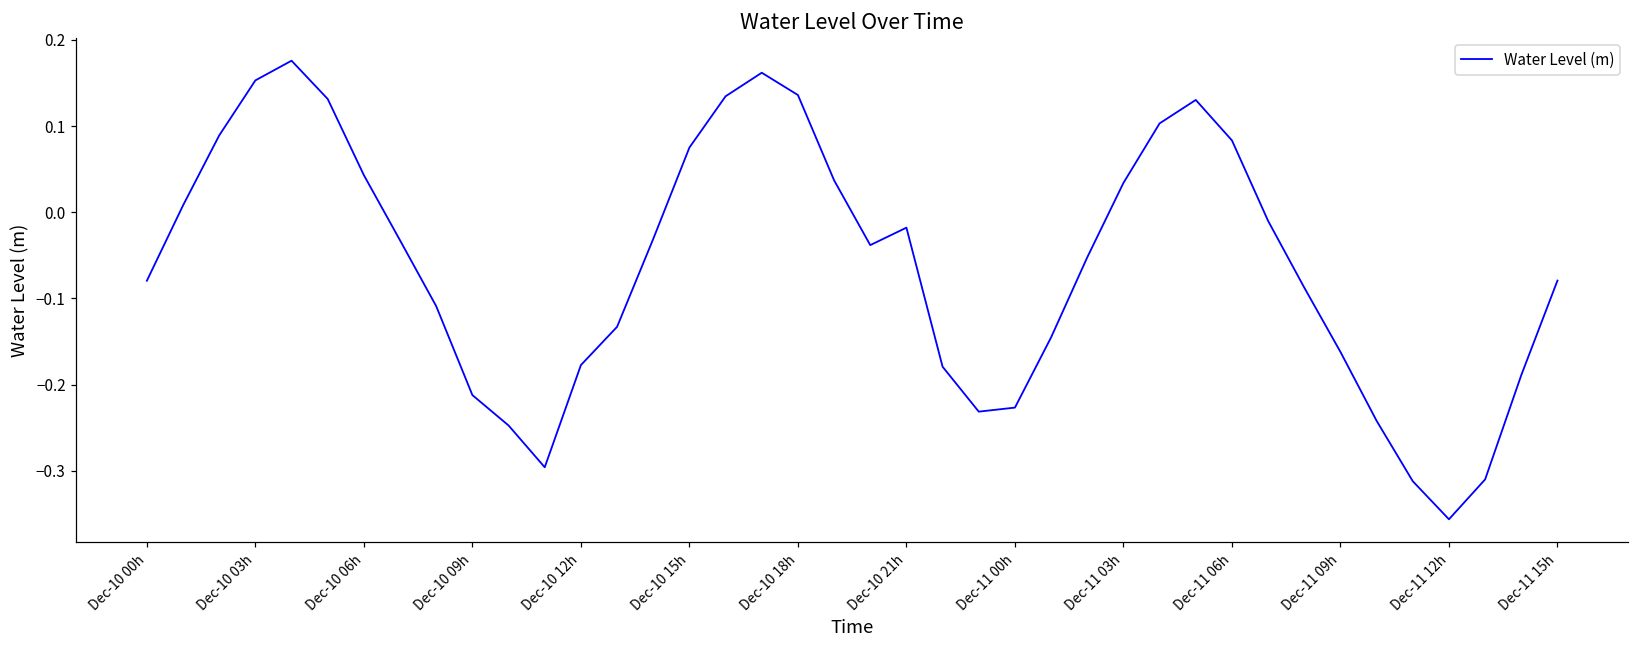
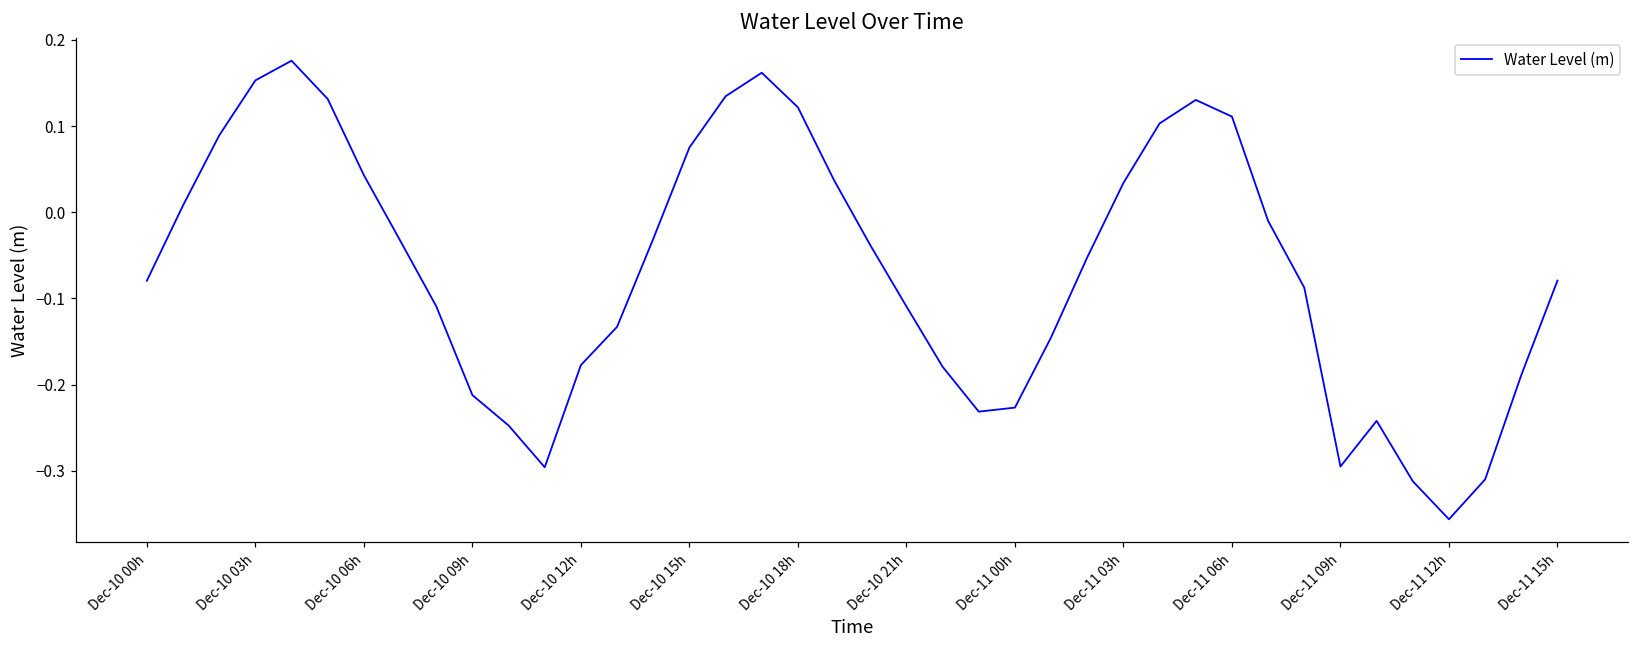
  {
    "Dec-10 00h": -0.08,
    "Dec-10 03h": 0.15,
    "Dec-10 06h": 0.04,
    "Dec-10 09h": -0.21,
    "Dec-10 12h": -0.18,
    "Dec-10 15h": 0.08,
-   "Dec-10 18h": 0.14,
-   "Dec-10 21h": -0.02,
+   "Dec-10 18h": 0.12,
+   "Dec-10 21h": -0.11,
    "Dec-11 00h": -0.23,
    "Dec-11 03h": 0.03,
-   "Dec-11 06h": 0.08,
-   "Dec-11 09h": -0.16,
+   "Dec-11 06h": 0.11,
+   "Dec-11 09h": -0.30,
    "Dec-11 12h": -0.36,
    "Dec-11 15h": -0.08
  }
